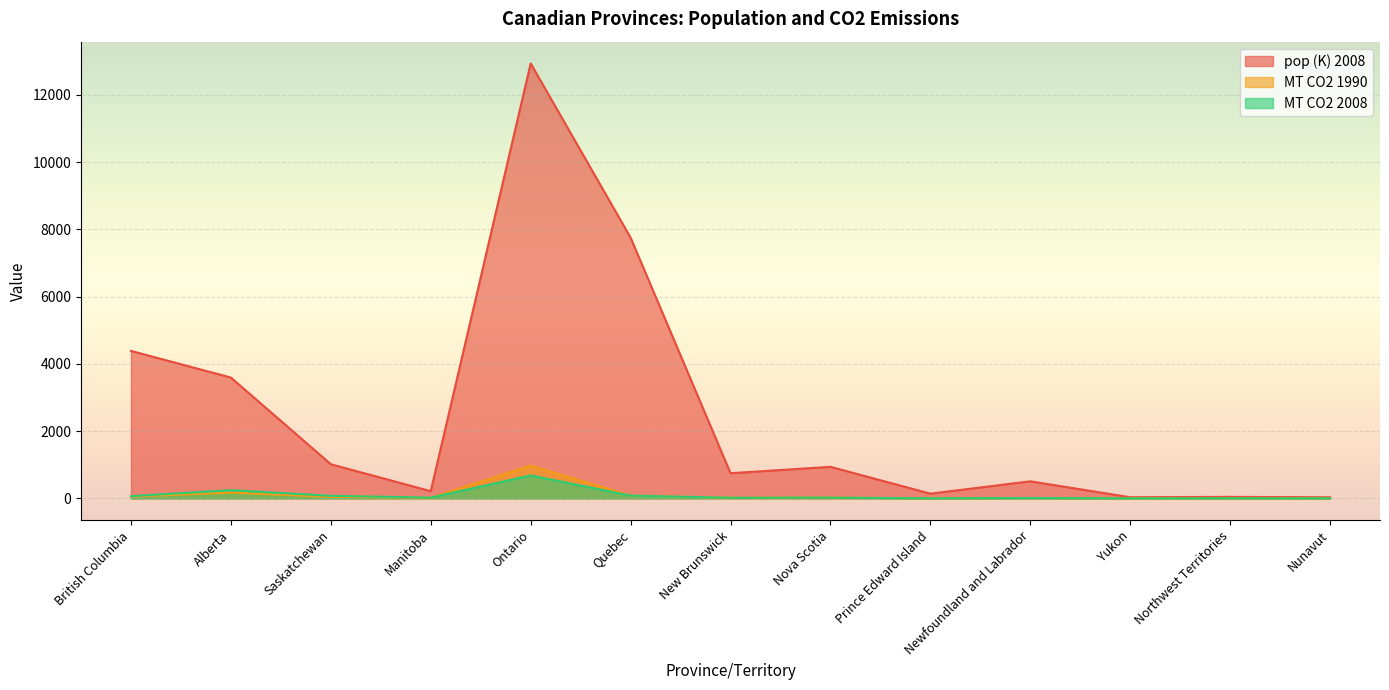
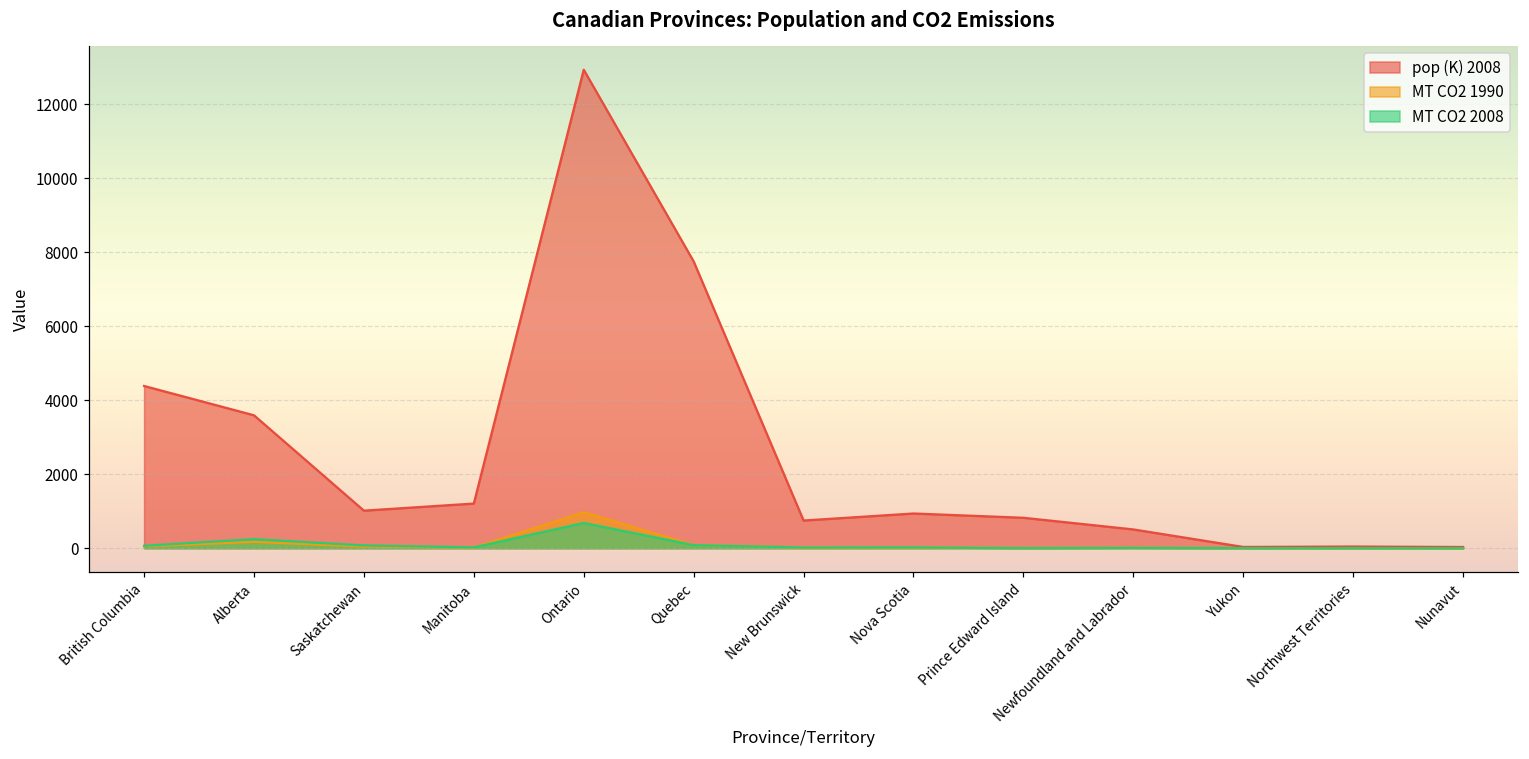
  {
    "pop (K) 2008": {
      "British Columbia": 4400,
      "Alberta": 3600,
      "Saskatchewan": 1000,
-     "Manitoba": 200,
+     "Manitoba": 1200,
      "Ontario": 12900,
      "Quebec": 7800,
      "New Brunswick": 700,
      "Nova Scotia": 900,
-     "Prince Edward Island": 100,
+     "Prince Edward Island": 800,
      "Newfoundland and Labrador": 500
    },
    "MT CO2 1990": {
      "Ontario": 1000
    },
    "MT CO2 2008": {
      "Ontario": 700
    }
  }
